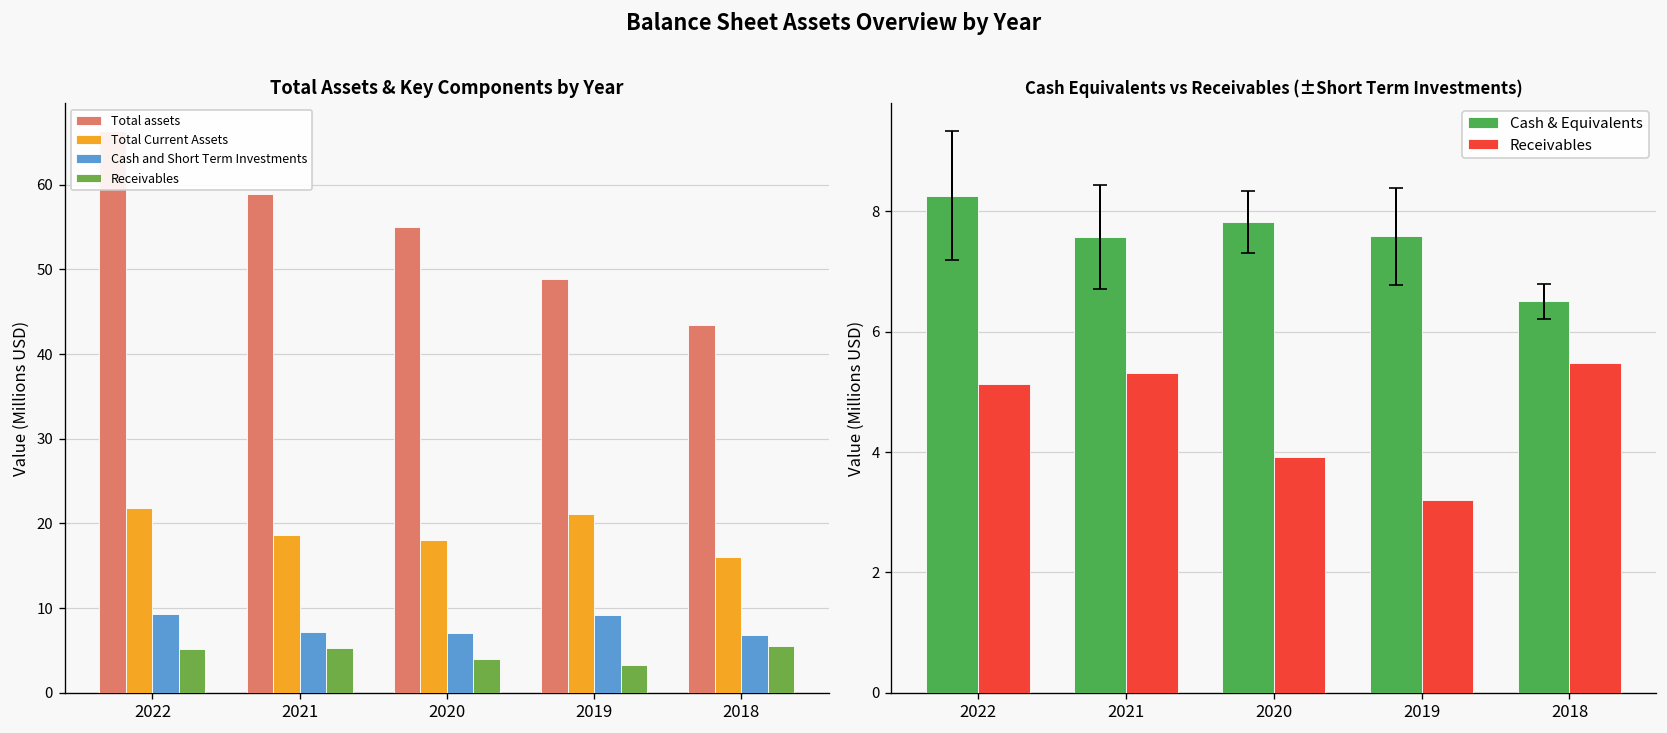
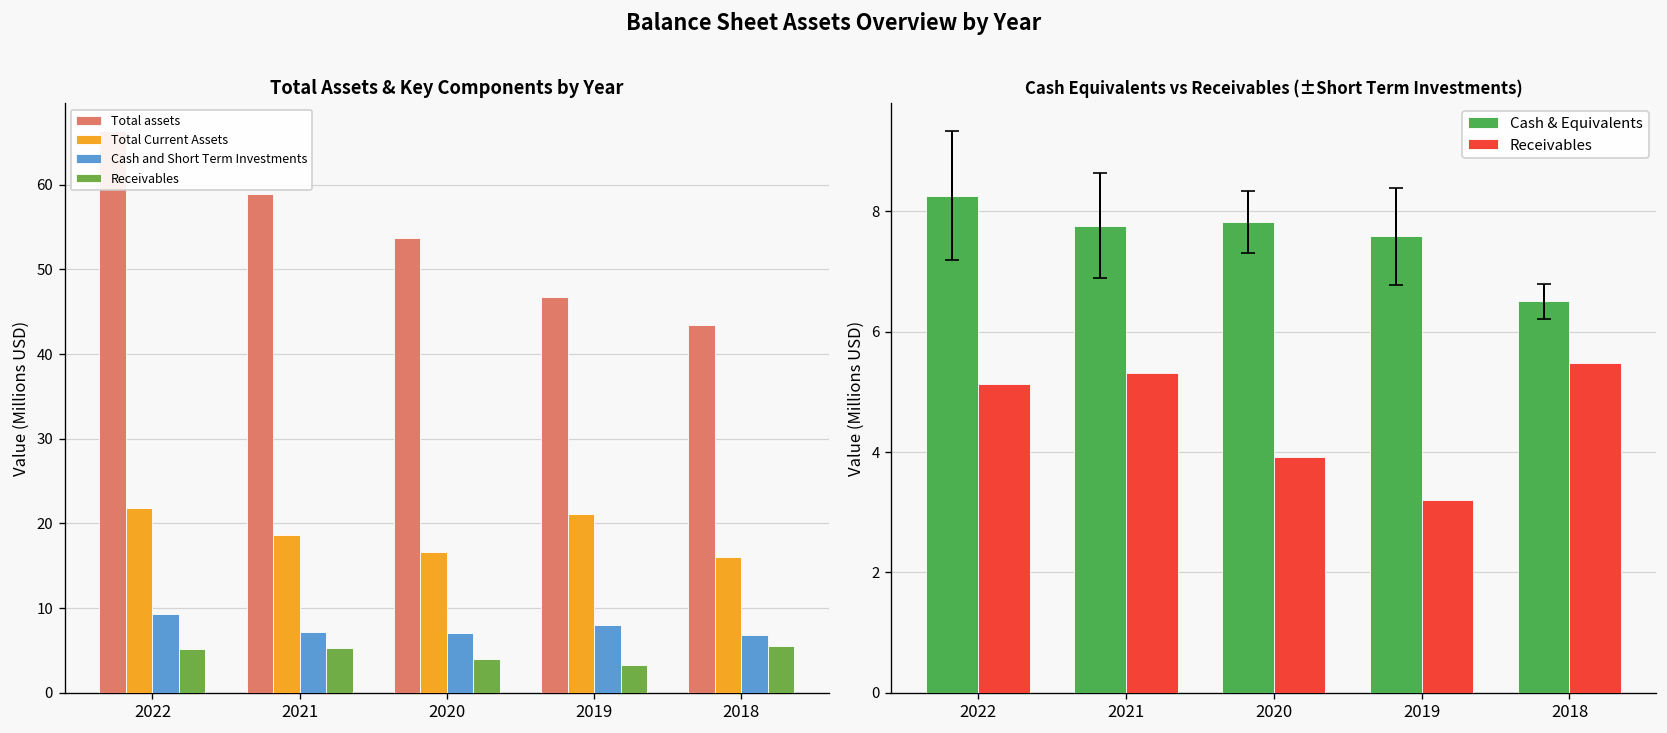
  {
    "Total Assets & Key Components by Year": {
      "Total assets": {
        "2021": 59,
-       "2020": 55,
-       "2019": 49,
+       "2020": 54,
+       "2019": 47,
        "2018": 43
      },
      "Total Current Assets": {
        "2022": 22,
        "2021": 19,
-       "2020": 18,
+       "2020": 17,
        "2019": 21,
        "2018": 16
      },
      "Cash and Short Term Investments": {
        "2022": 9,
        "2021": 7,
        "2020": 7,
-       "2019": 9,
+       "2019": 8,
        "2018": 7
      }
    },
    "Cash Equivalents vs Receivables (±Short Term Investments)": {
      "Cash & Equivalents": {
        "2022": 8.3,
-       "2021": 7.6,
+       "2021": 7.8,
        "2020": 7.8,
        "2019": 7.6,
        "2018": 6.5
      },
      "Receivables": {
        "2022": 5.1,
        "2021": 5.3,
        "2020": 3.9,
        "2019": 3.2,
        "2018": 5.5
      }
    }
  }
